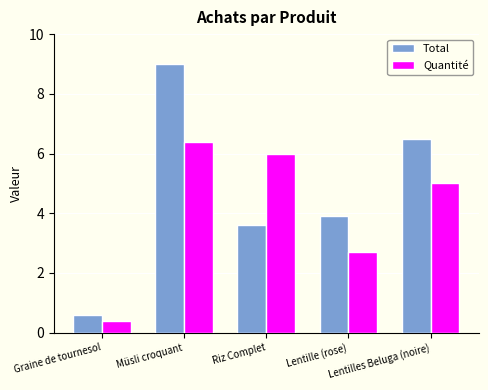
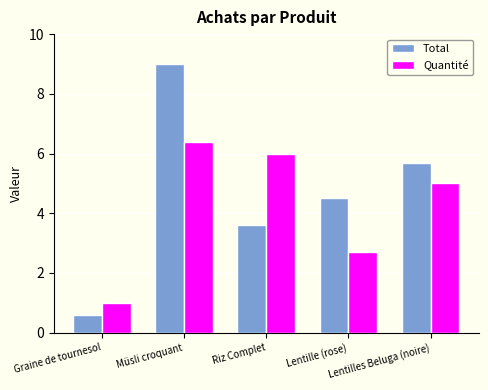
  {
    "Total": {
      "Graine de tournesol": 0.6,
      "Müsli croquant": 9.0,
      "Riz Complet": 3.6,
-     "Lentille (rose)": 3.9,
-     "Lentilles Beluga (noire)": 6.5
+     "Lentille (rose)": 4.5,
+     "Lentilles Beluga (noire)": 5.7
    },
    "Quantité": {
-     "Graine de tournesol": 0.4,
+     "Graine de tournesol": 1.0,
      "Müsli croquant": 6.4,
      "Riz Complet": 6.0,
      "Lentille (rose)": 2.7,
      "Lentilles Beluga (noire)": 5.0
    }
  }
